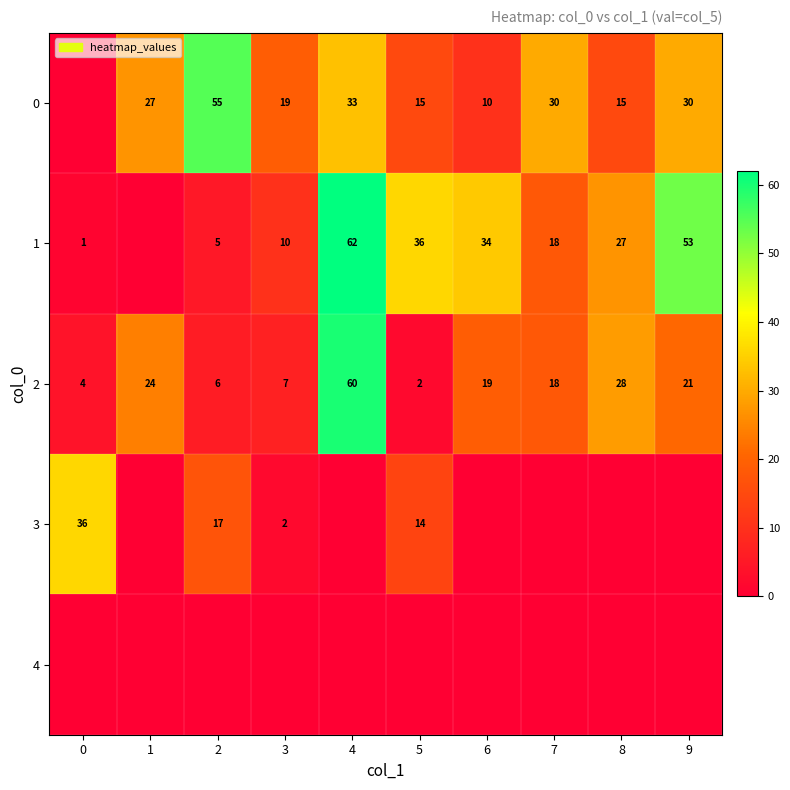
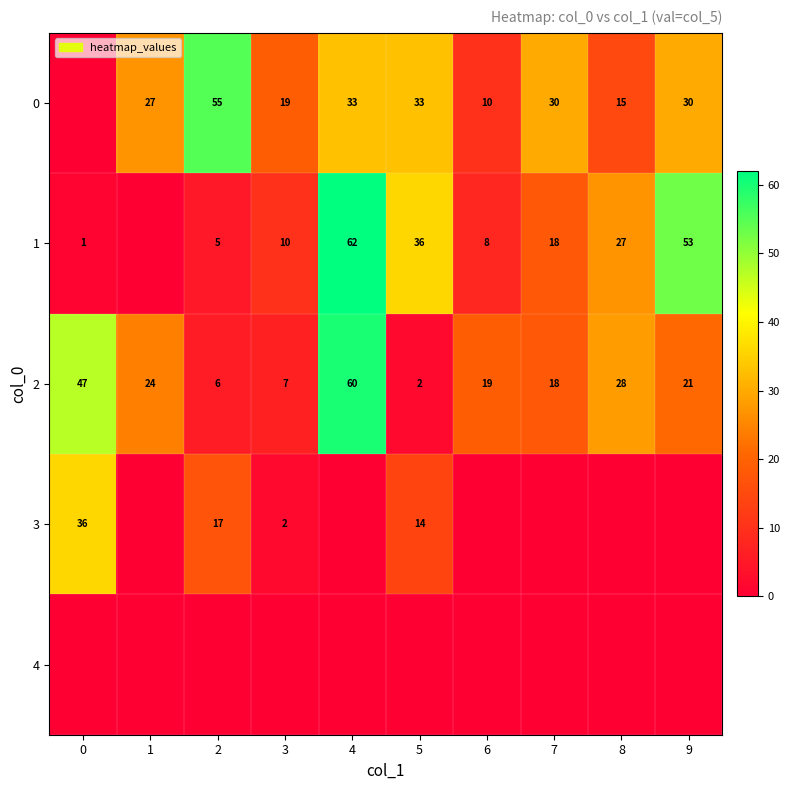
  {
    "0": {
      "1": 27,
      "2": 55,
      "3": 19,
      "4": 33,
-     "5": 15,
+     "5": 33,
      "6": 10,
      "7": 30,
      "8": 15,
      "9": 30
    },
    "1": {
      "0": 1,
      "2": 5,
      "3": 10,
      "4": 62,
      "5": 36,
-     "6": 34,
+     "6": 8,
      "7": 18,
      "8": 27,
      "9": 53
    },
    "2": {
-     "0": 4,
+     "0": 47,
      "1": 24,
      "2": 6,
      "3": 7,
      "4": 60,
      "5": 2,
      "6": 19,
      "7": 18,
      "8": 28,
      "9": 21
    },
    "3": {
      "0": 36,
      "2": 17,
      "3": 2,
      "5": 14
    }
  }
